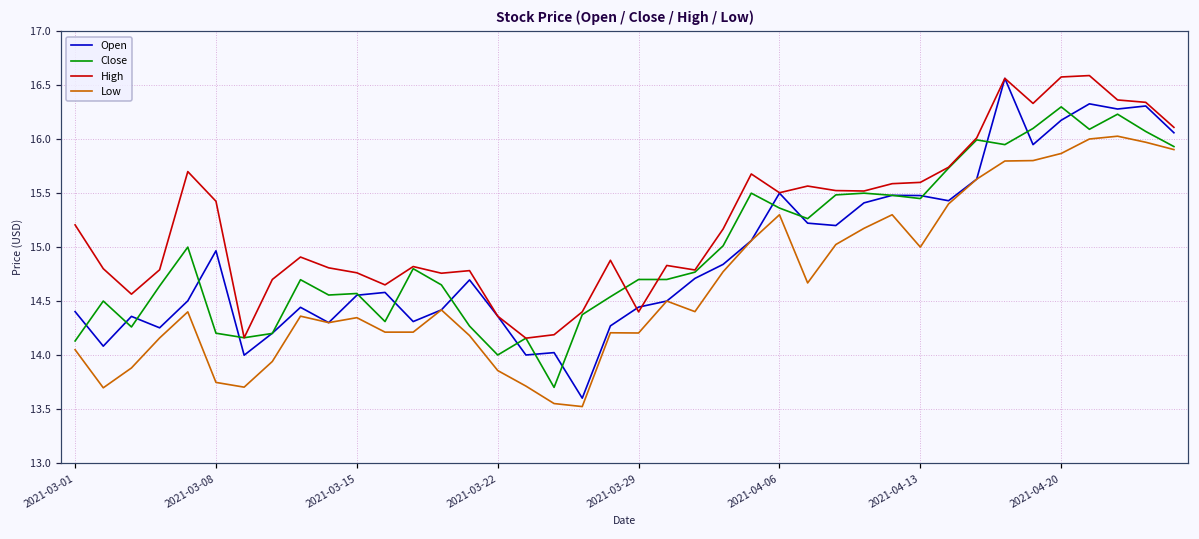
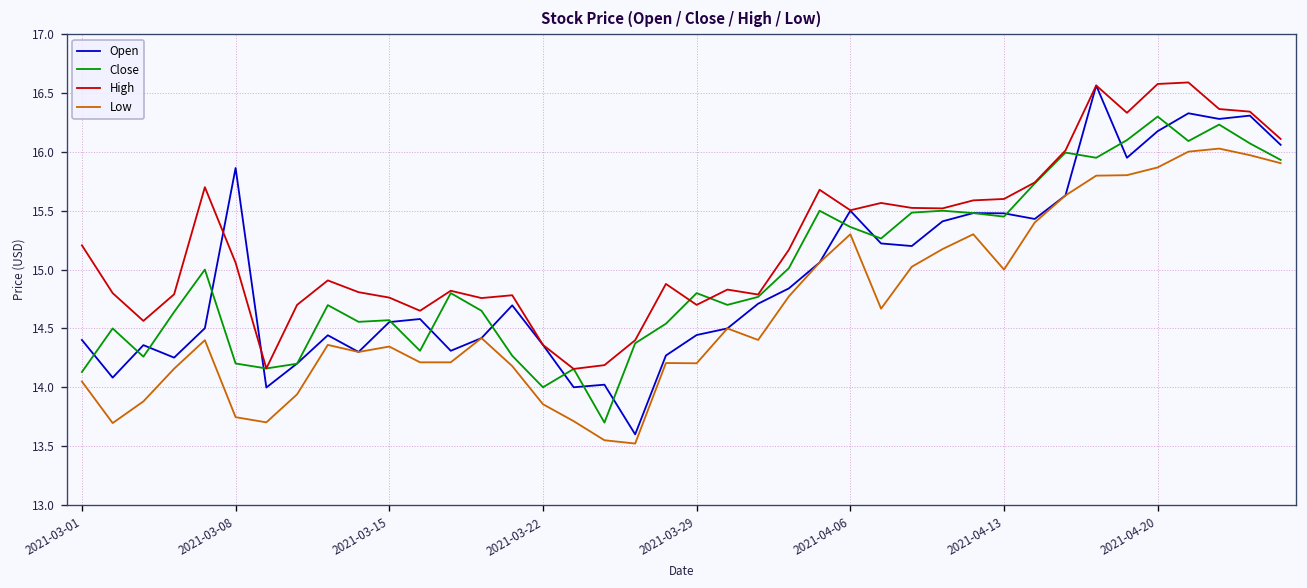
  {
    "Open": {
      "2021-03-01": 14.4,
-     "2021-03-08": 15.0,
+     "2021-03-08": 15.9,
      "2021-03-29": 14.4,
      "2021-04-13": 15.5,
      "2021-04-20": 16.2
    },
    "Close": {
      "2021-03-01": 14.1,
      "2021-03-08": 14.2,
      "2021-03-22": 14.0,
-     "2021-03-29": 14.7,
+     "2021-03-29": 14.8,
      "2021-04-06": 15.4,
      "2021-04-13": 15.5,
      "2021-04-20": 16.3
    },
    "High": {
      "2021-03-01": 15.2,
-     "2021-03-08": 15.4,
+     "2021-03-08": 15.1,
      "2021-03-15": 14.8,
-     "2021-03-29": 14.4,
+     "2021-03-29": 14.7,
      "2021-04-13": 15.6,
      "2021-04-20": 16.6
    },
    "Low": {
      "2021-03-01": 14.0,
      "2021-03-08": 13.7,
      "2021-03-15": 14.3,
      "2021-03-22": 13.9,
      "2021-03-29": 14.2,
      "2021-04-06": 15.3,
      "2021-04-13": 15.0,
      "2021-04-20": 15.9
    }
  }
